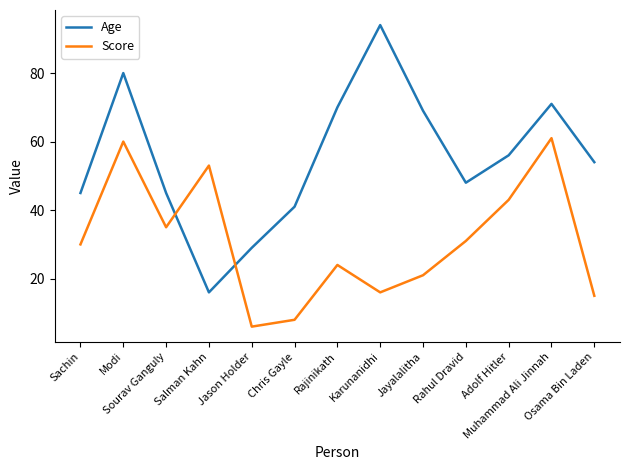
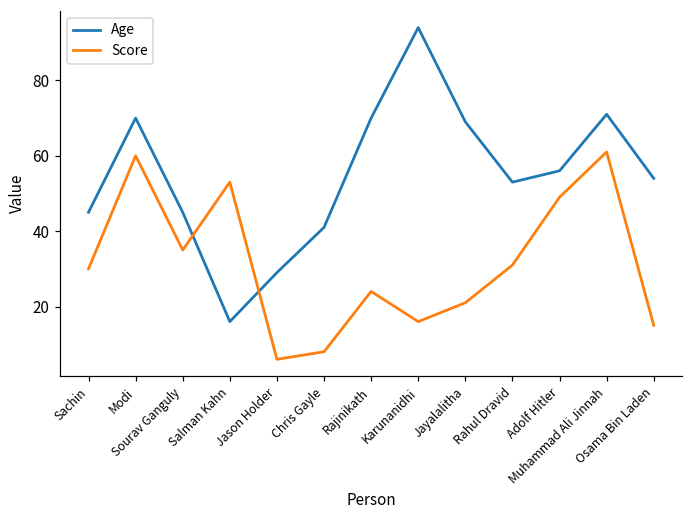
  {
    "Age": {
      "Sachin": 45,
-     "Modi": 80,
+     "Modi": 70,
      "Sourav Ganguly": 45,
      "Salman Kahn": 16,
      "Jason Holder": 29,
      "Chris Gayle": 41,
      "Rajinikath": 70,
      "Karunanidhi": 94,
      "Jayalalitha": 69,
-     "Rahul Dravid": 48,
+     "Rahul Dravid": 53,
      "Adolf Hitler": 56,
      "Muhammad Ali Jinnah": 71,
      "Osama Bin Laden": 54
    },
    "Score": {
      "Sachin": 30,
      "Modi": 60,
      "Sourav Ganguly": 35,
      "Salman Kahn": 53,
      "Jason Holder": 6,
      "Chris Gayle": 8,
      "Rajinikath": 24,
      "Karunanidhi": 16,
      "Jayalalitha": 21,
      "Rahul Dravid": 31,
-     "Adolf Hitler": 43,
+     "Adolf Hitler": 49,
      "Muhammad Ali Jinnah": 61,
      "Osama Bin Laden": 15
    }
  }
